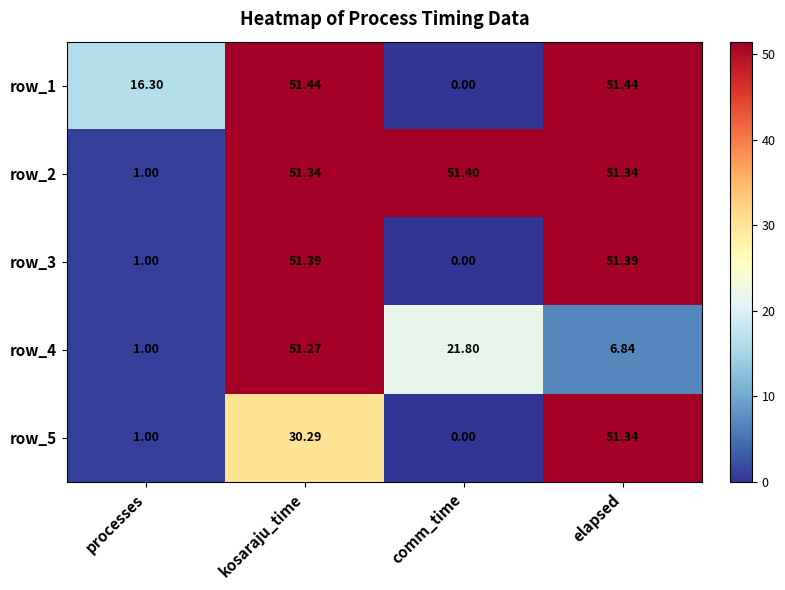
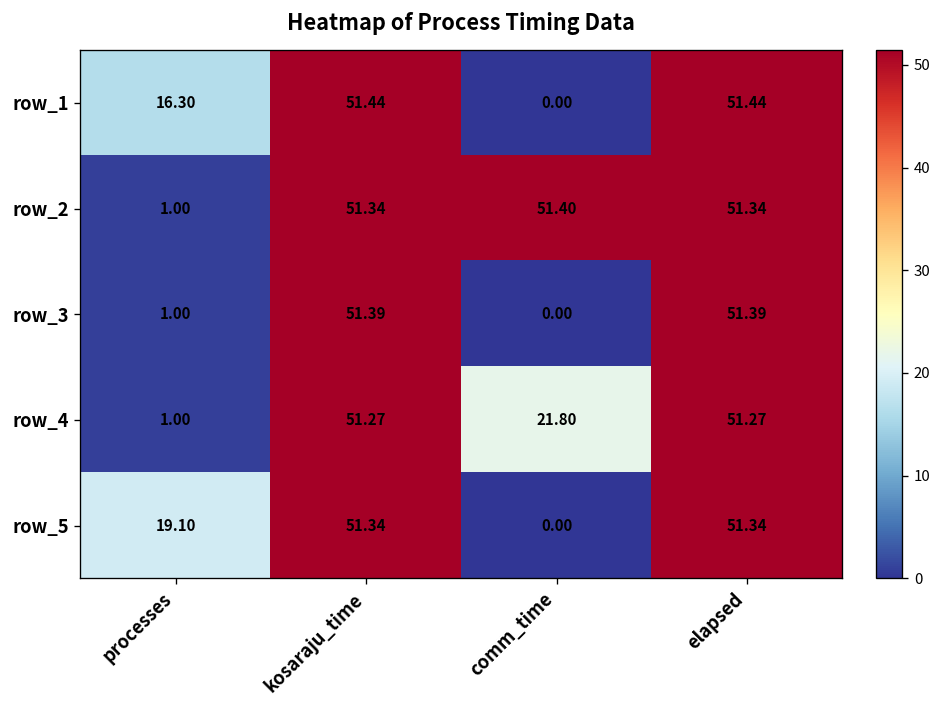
  {
    "row_1": {
      "processes": 16.30,
      "kosaraju_time": 51.44,
      "comm_time": 0.00,
      "elapsed": 51.44
    },
    "row_2": {
      "processes": 1.00,
      "kosaraju_time": 51.34,
      "comm_time": 51.40,
      "elapsed": 51.34
    },
    "row_3": {
      "processes": 1.00,
      "kosaraju_time": 51.39,
      "comm_time": 0.00,
      "elapsed": 51.39
    },
    "row_4": {
      "processes": 1.00,
      "kosaraju_time": 51.27,
      "comm_time": 21.80,
-     "elapsed": 6.84
+     "elapsed": 51.27
    },
    "row_5": {
-     "processes": 1.00,
-     "kosaraju_time": 30.29,
+     "processes": 19.10,
+     "kosaraju_time": 51.34,
      "comm_time": 0.00,
      "elapsed": 51.34
    }
  }
